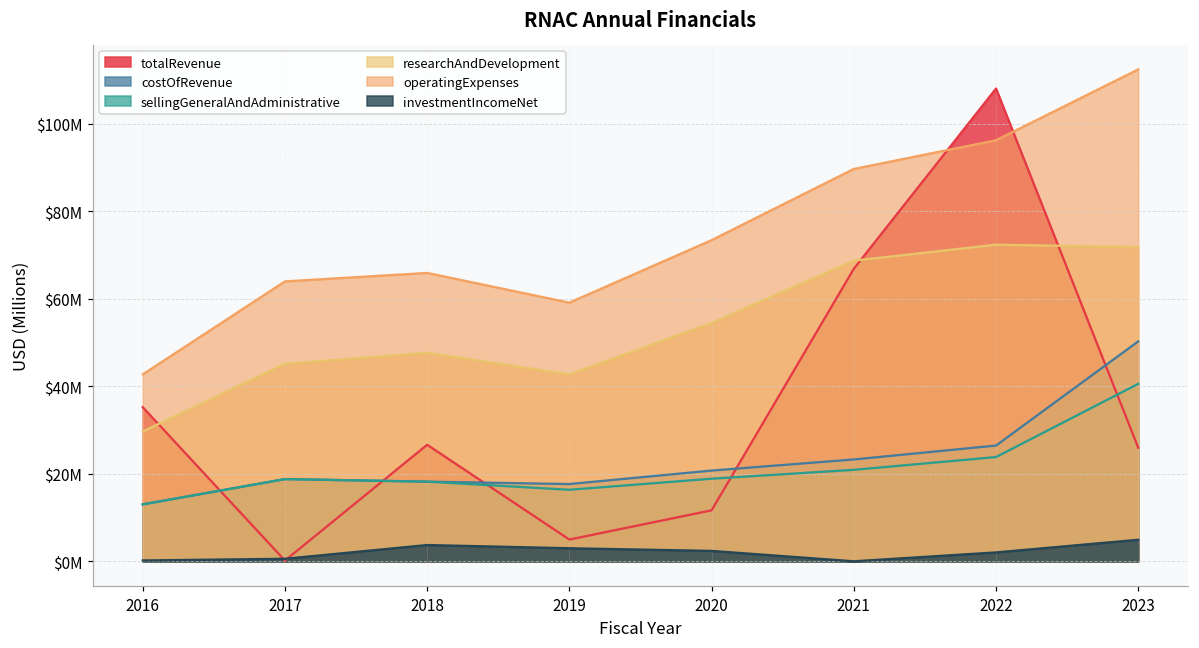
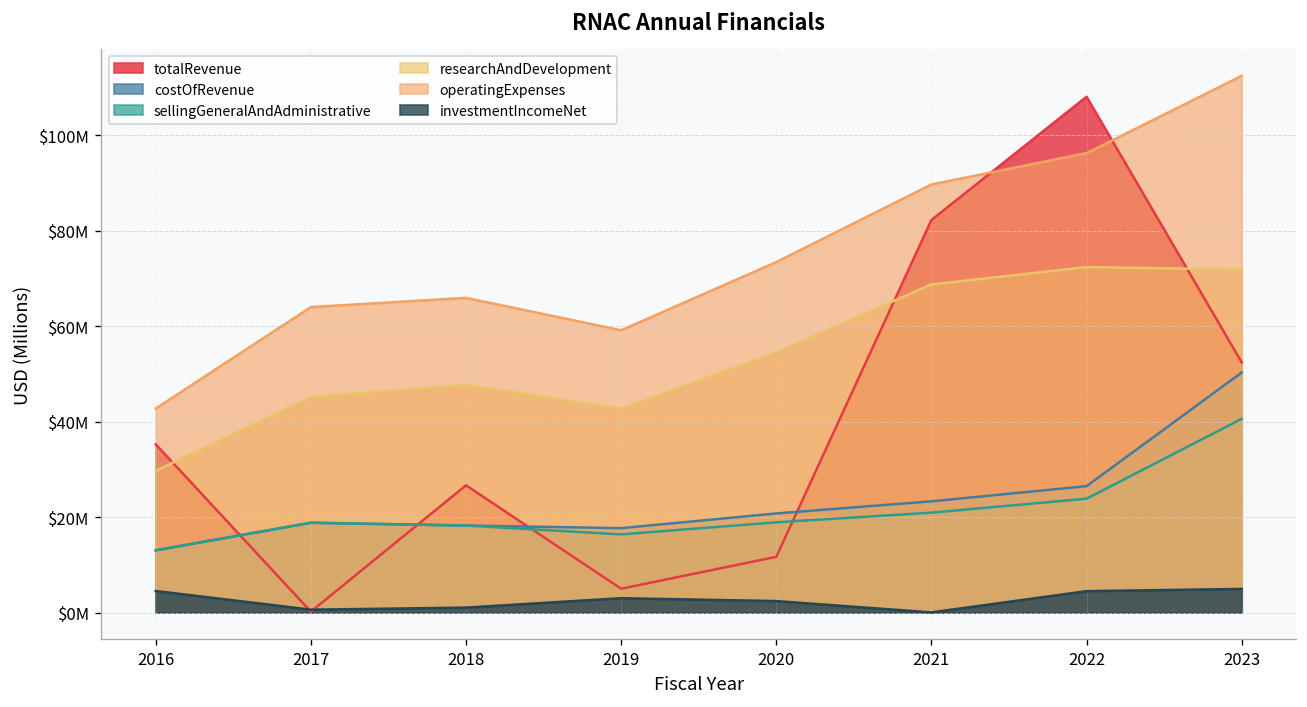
  {
    "totalRevenue": {
      "2016": "$35000000",
      "2018": "$27000000",
      "2019": "$5000000",
      "2020": "$12000000",
-     "2021": "$67000000",
+     "2021": "$82000000",
      "2022": "$108000000",
-     "2023": "$26000000"
+     "2023": "$52000000"
    },
    "investmentIncomeNet": {
-     "2016": "$0",
-     "2018": "$4000000",
+     "2016": "$5000000",
+     "2018": "$1000000",
      "2019": "$3000000",
      "2020": "$2000000",
      "2021": "$0",
-     "2022": "$2000000",
+     "2022": "$4000000",
      "2023": "$5000000"
    }
  }
